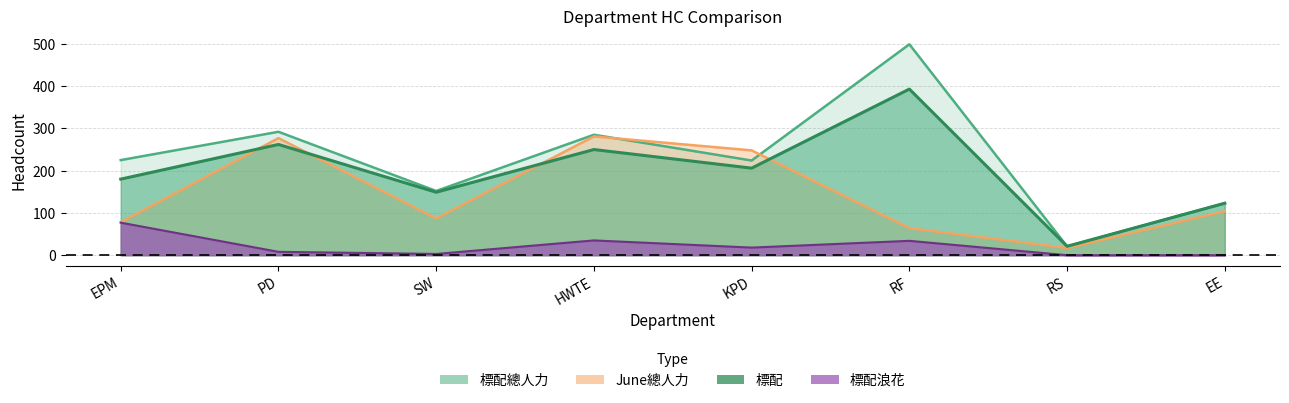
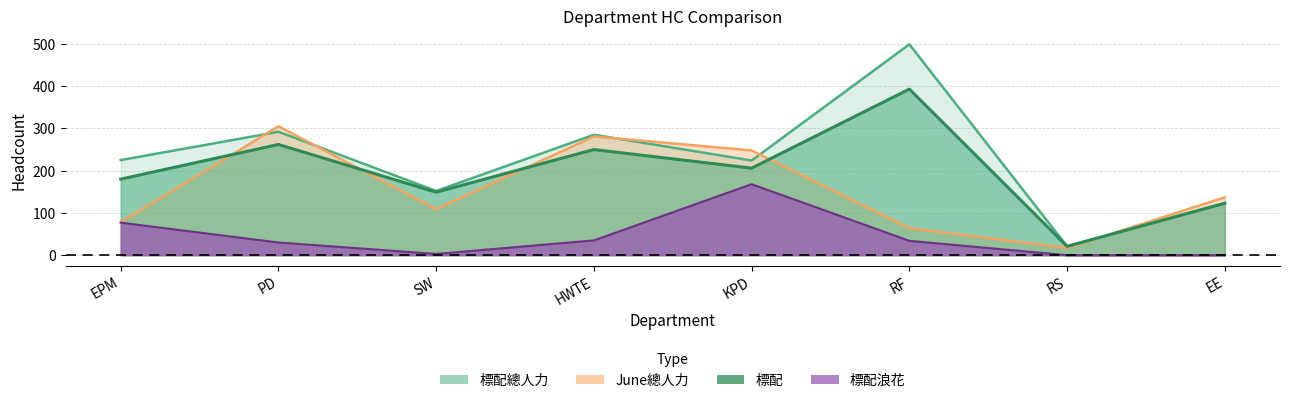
  {
    "June總人力": {
-     "PD": 280,
-     "SW": 90,
+     "PD": 310,
+     "SW": 110,
      "KPD": 250,
      "RF": 60,
-     "EE": 100
+     "EE": 140
    },
    "標配浪花": {
-     "PD": 10,
+     "PD": 30,
      "SW": 0,
      "HWTE": 40,
-     "KPD": 20,
+     "KPD": 170,
      "RF": 30,
      "RS": 0,
      "EE": 0
    }
  }
